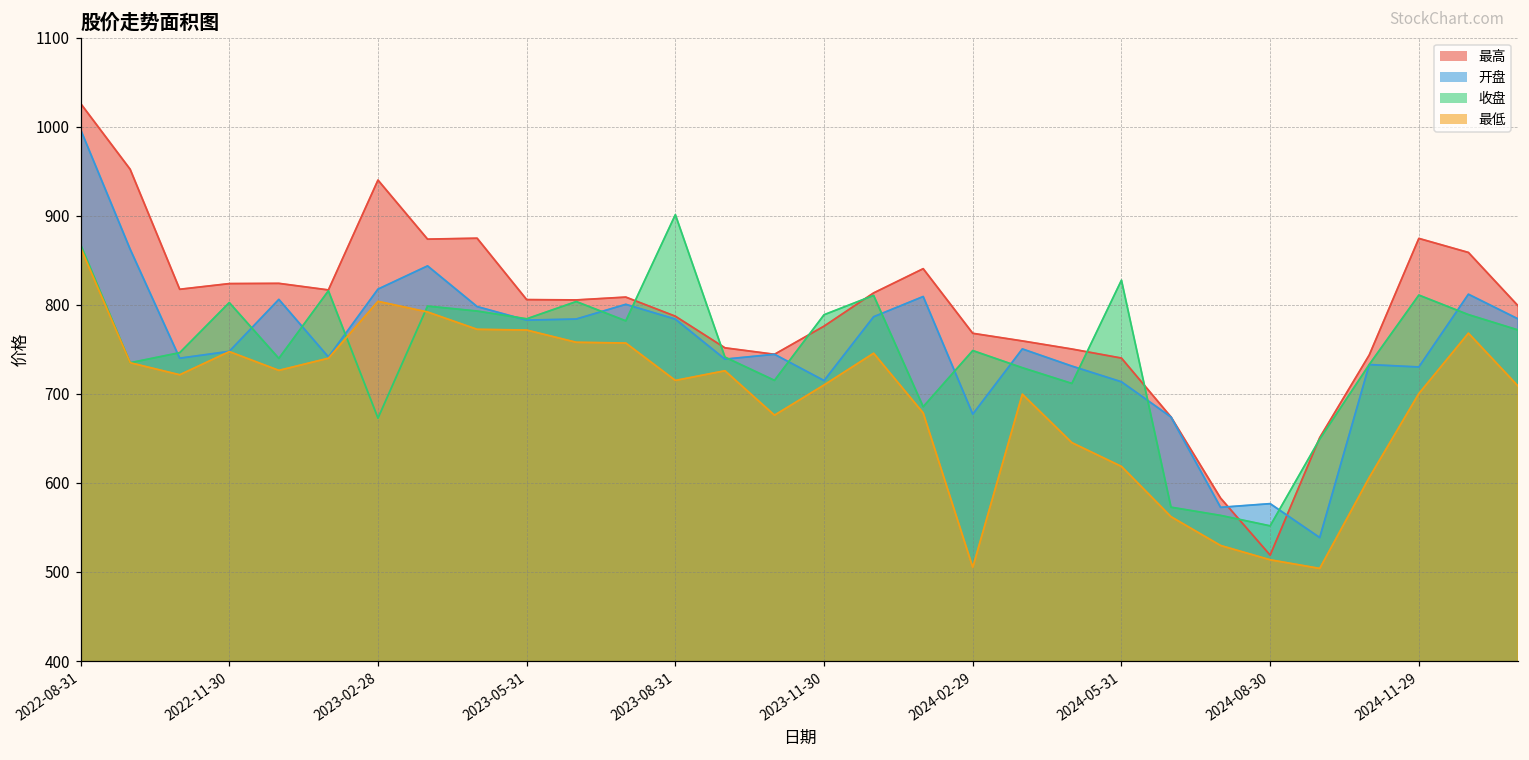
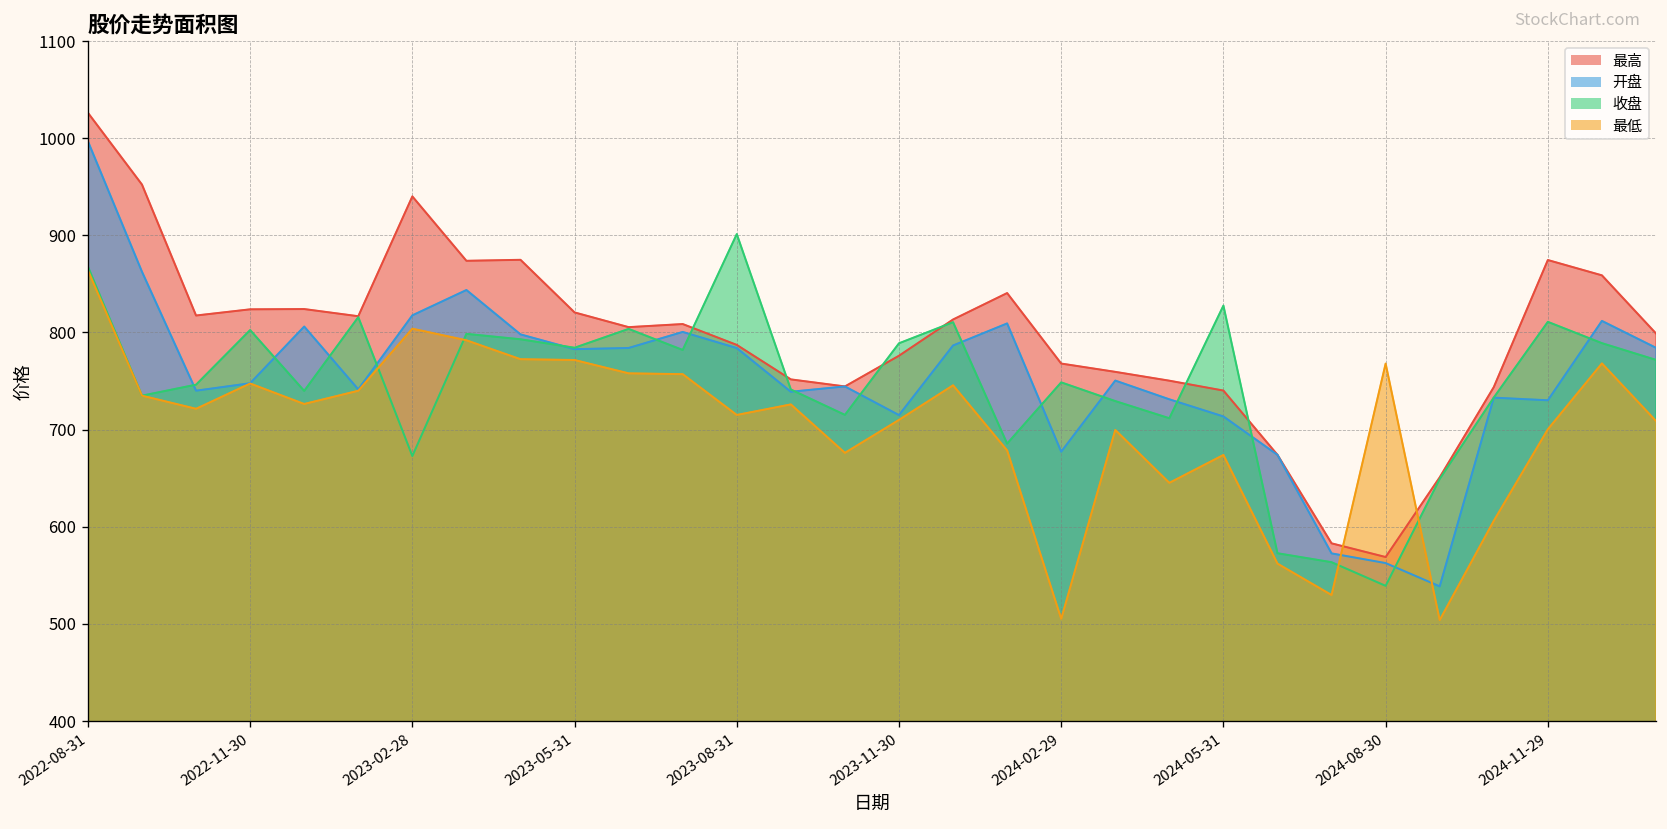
  {
    "最高": {
      "2022-08-31": 1030,
      "2022-11-30": 820,
      "2023-02-28": 940,
-     "2023-05-31": 810,
+     "2023-05-31": 820,
      "2023-08-31": 790,
      "2023-11-30": 780,
      "2024-02-29": 770,
      "2024-05-31": 740,
-     "2024-08-30": 520,
+     "2024-08-30": 570,
      "2024-11-29": 870
    },
    "开盘": {
      "2022-08-31": 1000,
      "2023-02-28": 820,
      "2023-08-31": 780,
      "2023-11-30": 710,
      "2024-02-29": 680,
      "2024-05-31": 710,
-     "2024-08-30": 580,
+     "2024-08-30": 560,
      "2024-11-29": 730
    },
    "收盘": {
      "2022-08-31": 870,
      "2022-11-30": 800,
      "2023-02-28": 670,
      "2023-08-31": 900,
      "2023-11-30": 790,
      "2024-02-29": 750,
      "2024-05-31": 830,
-     "2024-08-30": 550,
+     "2024-08-30": 540,
      "2024-11-29": 810
    },
    "最低": {
      "2022-08-31": 860,
      "2023-02-28": 800,
      "2023-05-31": 770,
      "2023-08-31": 710,
      "2023-11-30": 710,
      "2024-02-29": 510,
-     "2024-05-31": 620,
-     "2024-08-30": 510,
+     "2024-05-31": 670,
+     "2024-08-30": 770,
      "2024-11-29": 700
    }
  }
